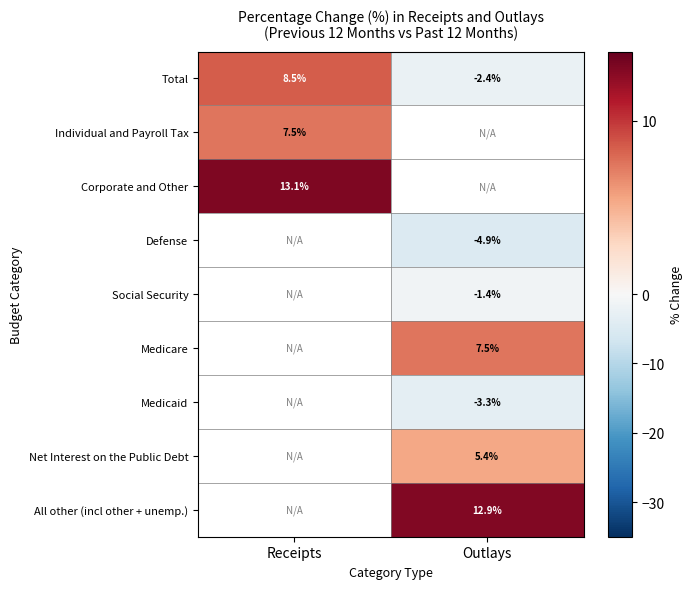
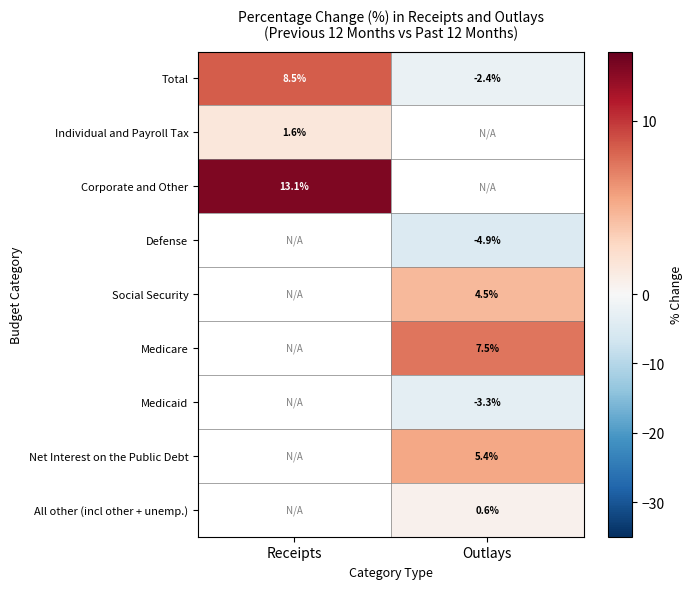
  {
    "Total": {
      "Receipts": "8.5%",
      "Outlays": "-2.4%"
    },
    "Individual and Payroll Tax": {
-     "Receipts": "7.5%"
+     "Receipts": "1.6%"
    },
    "Corporate and Other": {
      "Receipts": "13.1%"
    },
    "Defense": {
      "Outlays": "-4.9%"
    },
    "Social Security": {
-     "Outlays": "-1.4%"
+     "Outlays": "4.5%"
    },
    "Medicare": {
      "Outlays": "7.5%"
    },
    "Medicaid": {
      "Outlays": "-3.3%"
    },
    "Net Interest on the Public Debt": {
      "Outlays": "5.4%"
    },
    "All other (incl other + unemp.)": {
-     "Outlays": "12.9%"
+     "Outlays": "0.6%"
    }
  }
